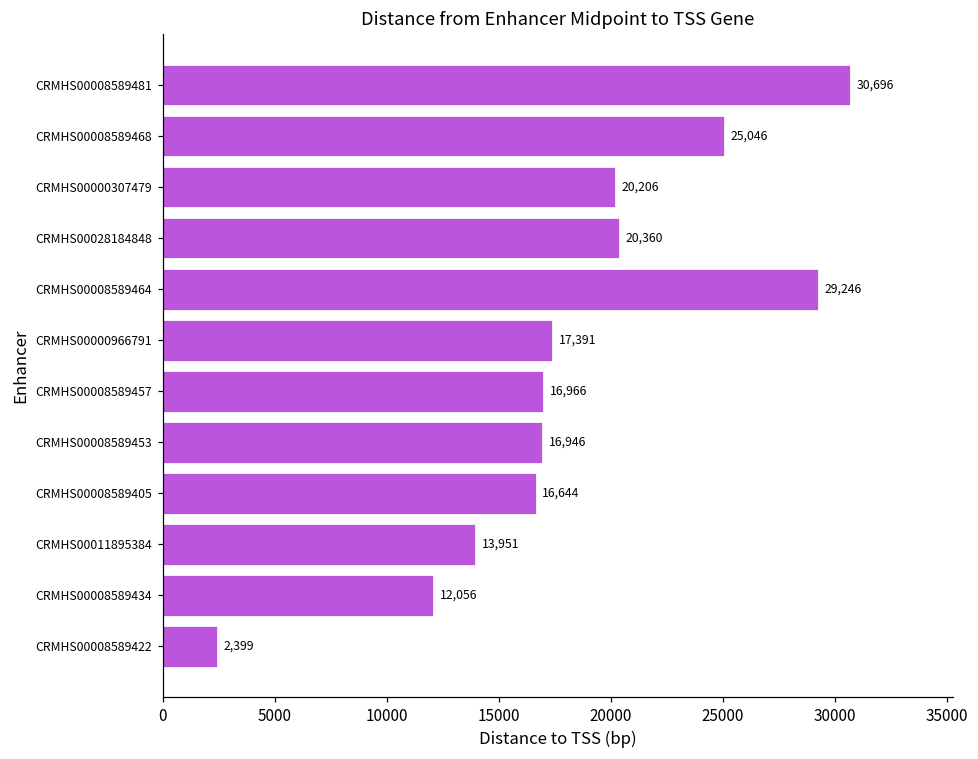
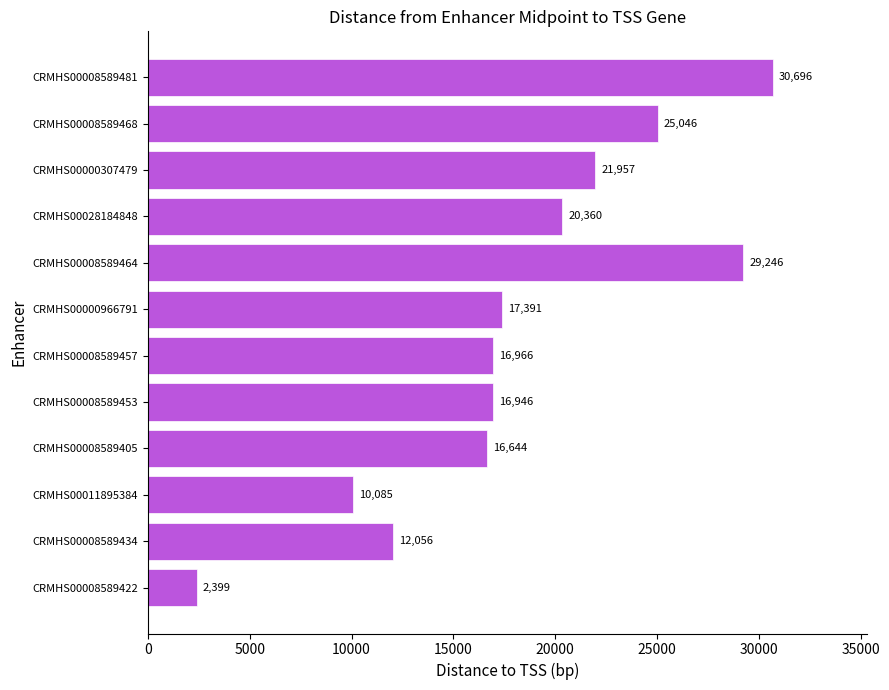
  {
    "CRMHS00008589481": "30,696",
    "CRMHS00008589468": "25,046",
-   "CRMHS00000307479": "20,206",
+   "CRMHS00000307479": "21,957",
    "CRMHS00028184848": "20,360",
    "CRMHS00008589464": "29,246",
    "CRMHS00000966791": "17,391",
    "CRMHS00008589457": "16,966",
    "CRMHS00008589453": "16,946",
    "CRMHS00008589405": "16,644",
-   "CRMHS00011895384": "13,951",
+   "CRMHS00011895384": "10,085",
    "CRMHS00008589434": "12,056",
    "CRMHS00008589422": "2,399"
  }
